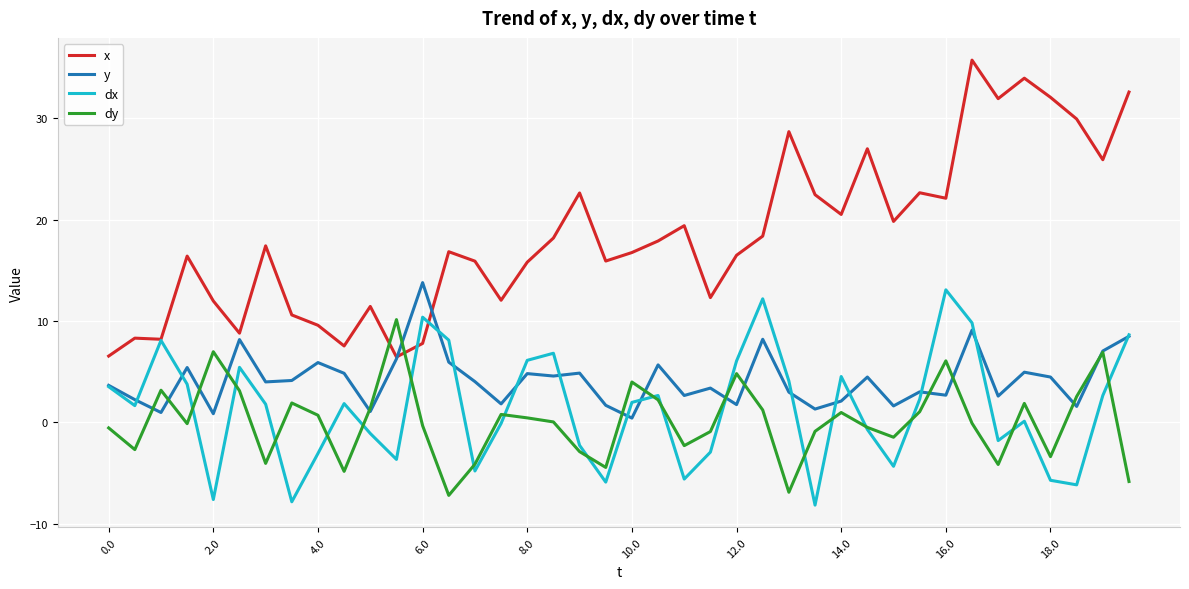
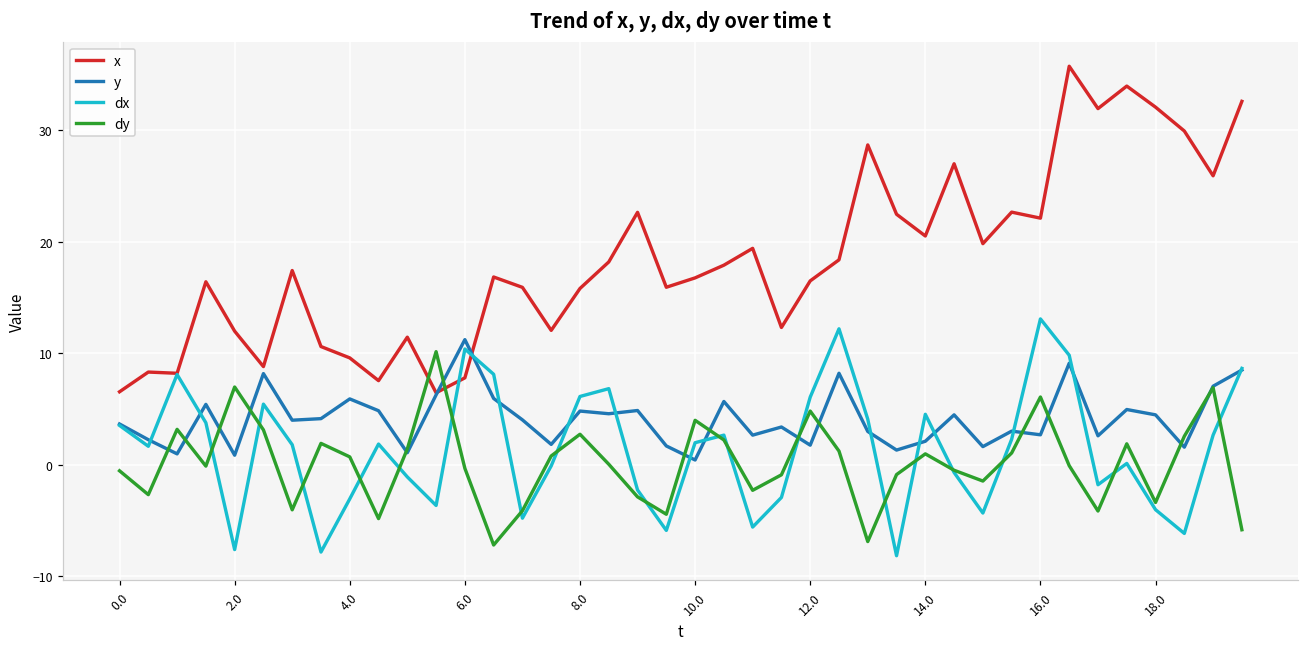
  {
    "x": {
      "0.0": 6.6,
      "2.0": 12.0,
      "4.0": 9.6,
      "6.0": 7.8,
      "8.0": 15.8,
      "10.0": 16.8,
      "12.0": 16.5,
      "14.0": 20.5,
      "16.0": 22.1,
      "18.0": 32.1
    },
    "y": {
      "2.0": 0.9,
      "4.0": 5.9,
-     "6.0": 13.8,
+     "6.0": 11.2,
      "8.0": 4.8,
      "10.0": 0.4,
      "12.0": 1.8,
      "14.0": 2.1,
      "16.0": 2.7,
      "18.0": 4.5
    },
    "dx": {
      "2.0": -7.6,
      "4.0": -3.1,
      "6.0": 10.4,
      "8.0": 6.1,
      "10.0": 2.0,
      "12.0": 6.1,
      "14.0": 4.5,
      "16.0": 13.1,
-     "18.0": -5.7
+     "18.0": -4.0
    },
    "dy": {
      "0.0": -0.5,
      "2.0": 7.0,
      "4.0": 0.7,
      "6.0": -0.3,
-     "8.0": 0.5,
+     "8.0": 2.7,
      "10.0": 4.0,
      "12.0": 4.8,
      "14.0": 1.0,
      "16.0": 6.1,
      "18.0": -3.4
    }
  }
